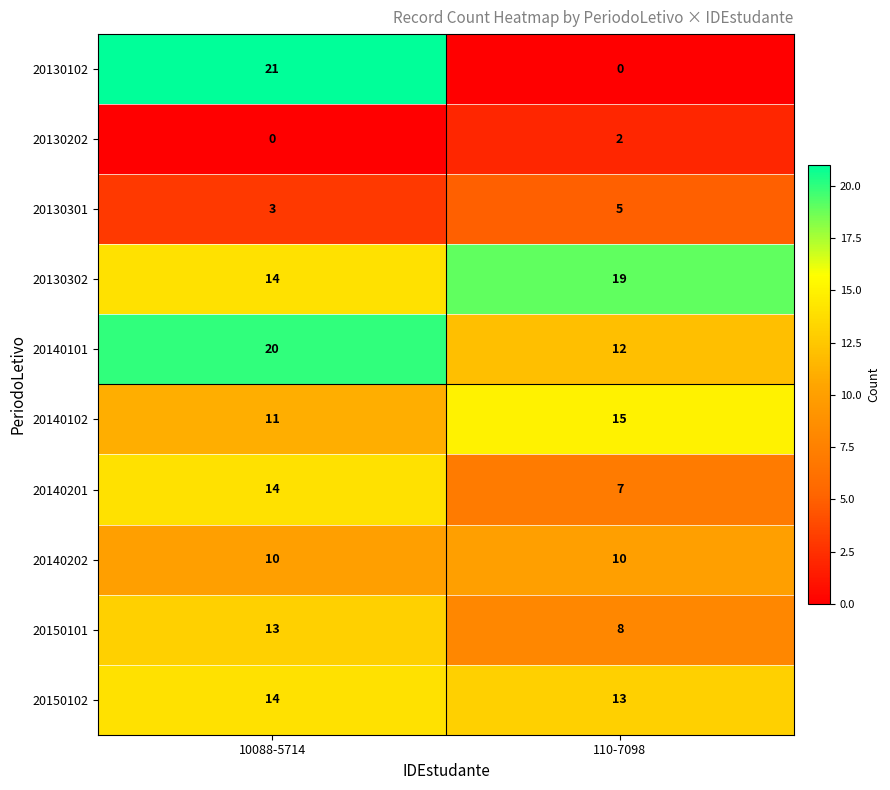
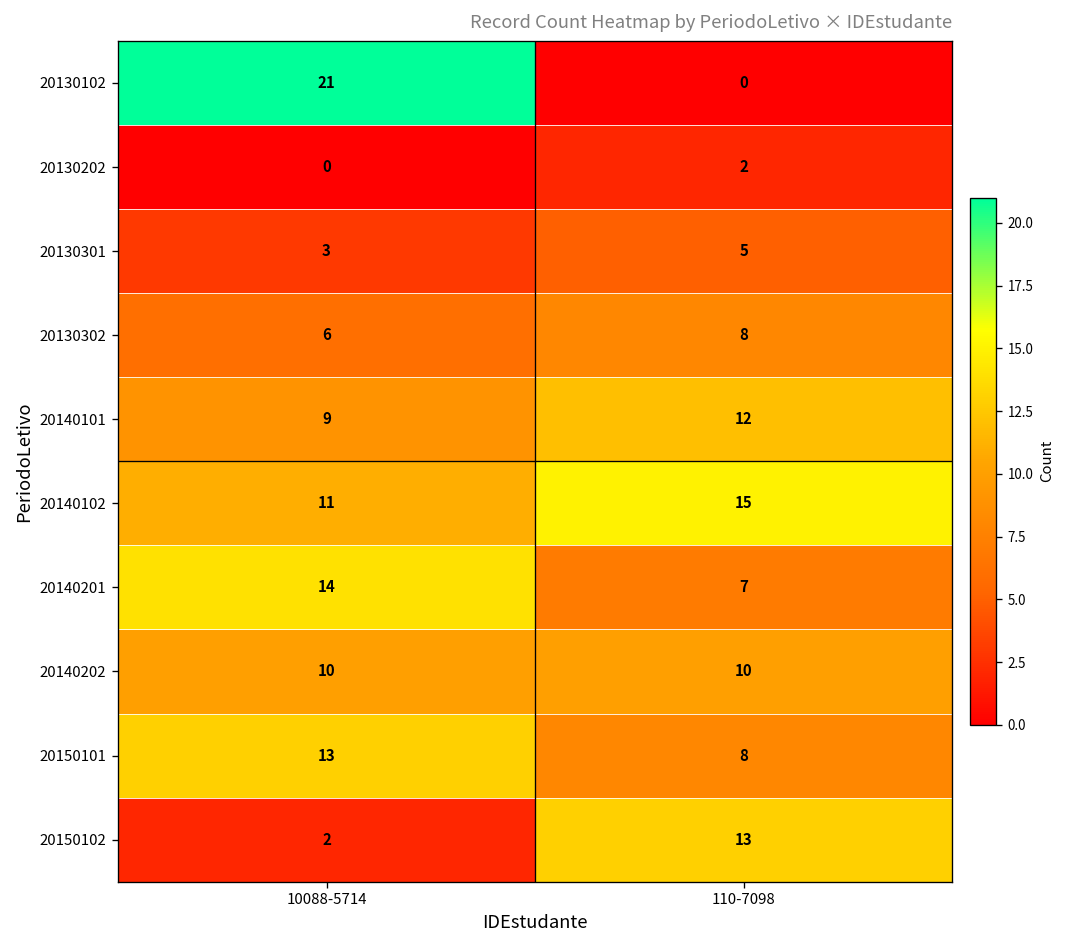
  {
    "20130102": {
      "10088-5714": 21,
      "110-7098": 0
    },
    "20130202": {
      "10088-5714": 0,
      "110-7098": 2
    },
    "20130301": {
      "10088-5714": 3,
      "110-7098": 5
    },
    "20130302": {
-     "10088-5714": 14,
-     "110-7098": 19
+     "10088-5714": 6,
+     "110-7098": 8
    },
    "20140101": {
-     "10088-5714": 20,
+     "10088-5714": 9,
      "110-7098": 12
    },
    "20140102": {
      "10088-5714": 11,
      "110-7098": 15
    },
    "20140201": {
      "10088-5714": 14,
      "110-7098": 7
    },
    "20140202": {
      "10088-5714": 10,
      "110-7098": 10
    },
    "20150101": {
      "10088-5714": 13,
      "110-7098": 8
    },
    "20150102": {
-     "10088-5714": 14,
+     "10088-5714": 2,
      "110-7098": 13
    }
  }
